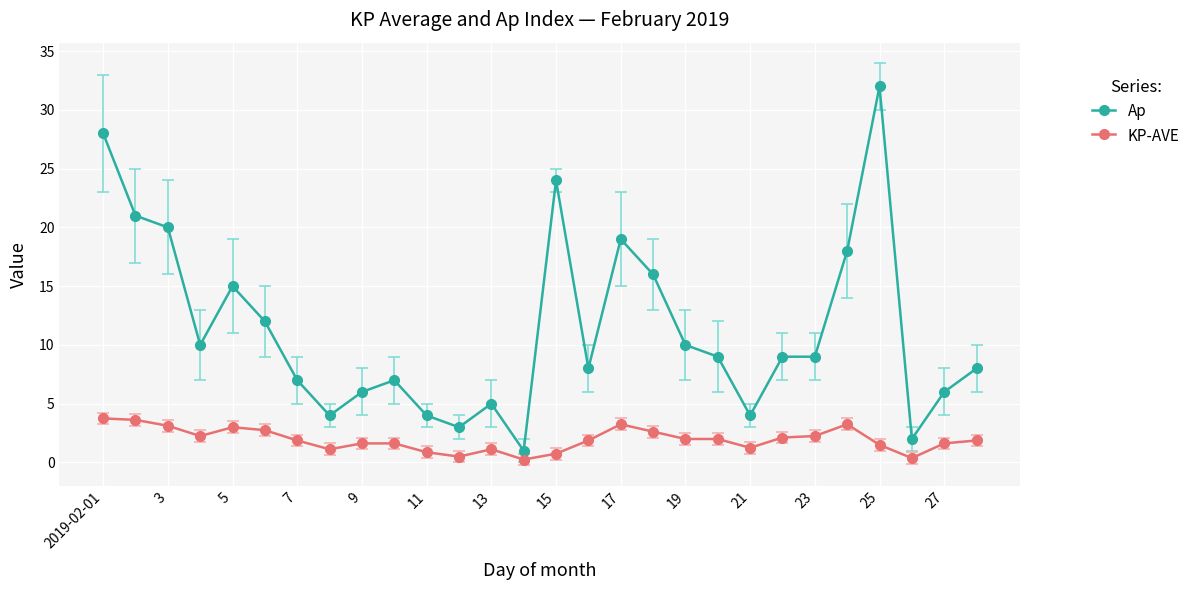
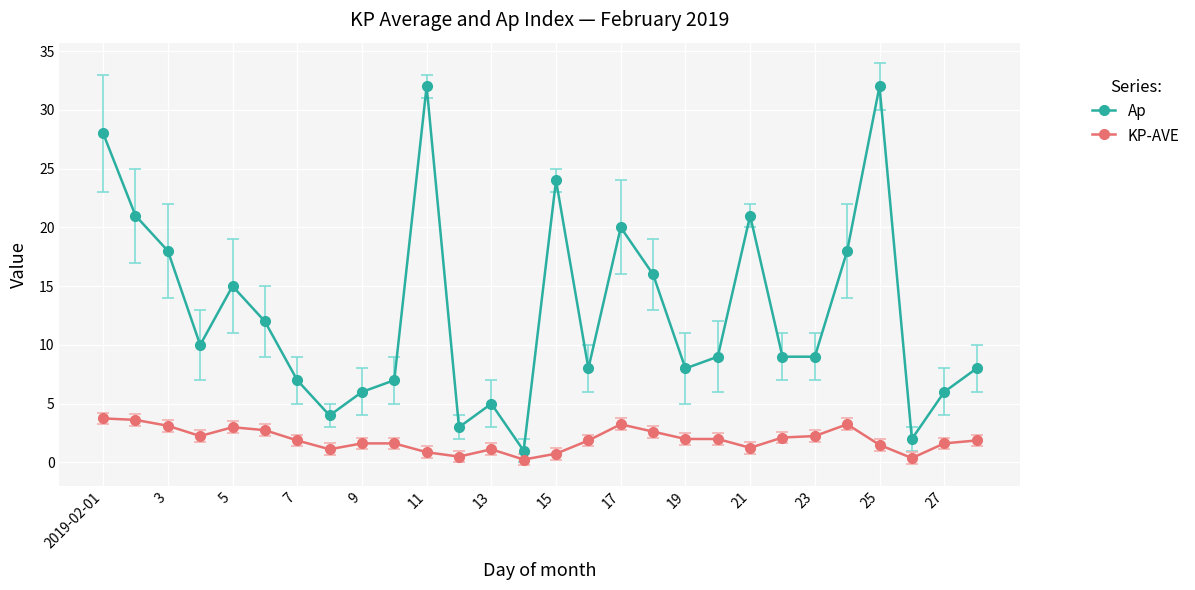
  {
    "Ap": {
      "2019-02-01": 28,
-     "3": 20,
+     "3": 18,
      "5": 15,
      "7": 7,
      "9": 6,
-     "11": 4,
+     "11": 32,
      "13": 5,
      "15": 24,
-     "17": 19,
-     "19": 10,
-     "21": 4,
+     "17": 20,
+     "19": 8,
+     "21": 21,
      "23": 9,
      "25": 32,
      "27": 6
    },
    "KP-AVE": {
      "2019-02-01": 3.8,
      "3": 3,
      "5": 3,
      "7": 2,
      "9": 1.6,
      "11": 1,
      "13": 1,
      "15": 0.8,
      "17": 3.3,
      "19": 2,
      "21": 1.3,
      "23": 2.3,
      "25": 1.5,
      "27": 1.6
    }
  }
